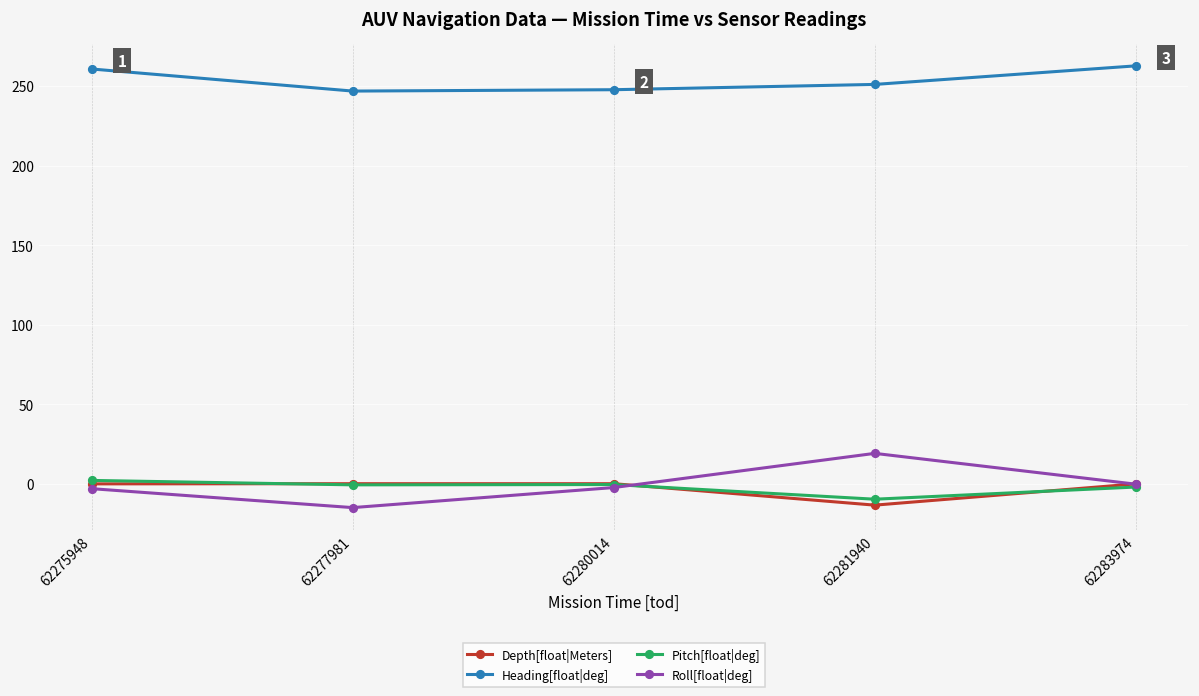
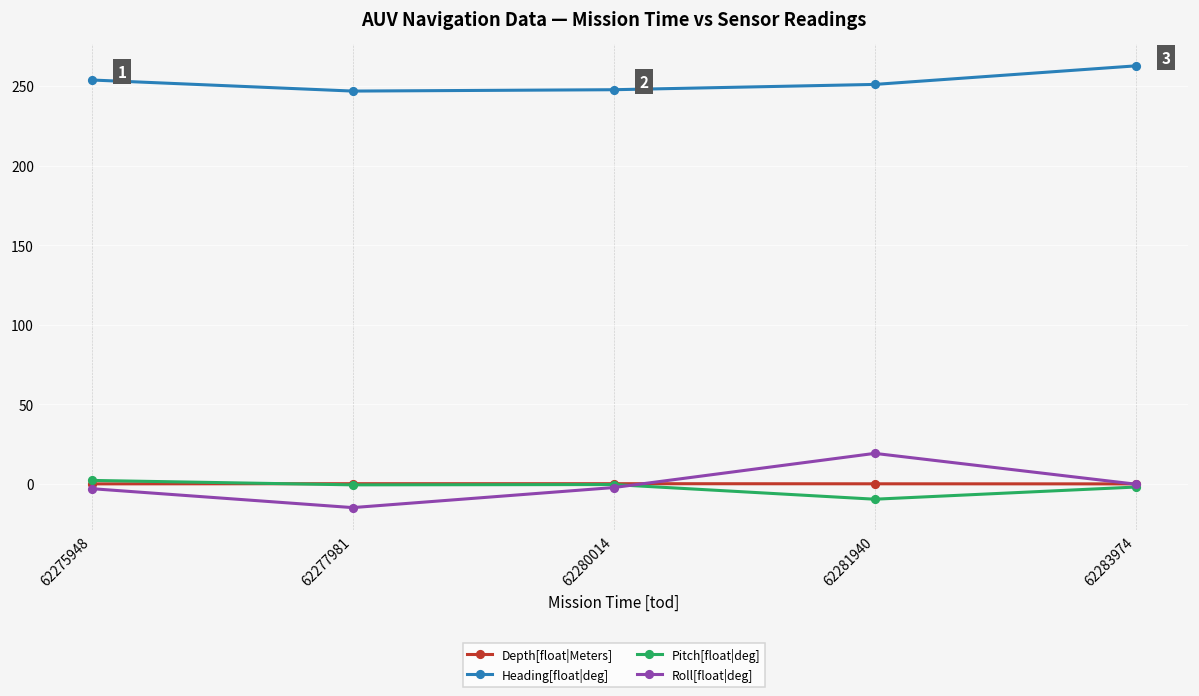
  {
    "Depth[float|Meters]": {
      "62275948": 0,
-     "62281940": -13
+     "62281940": 0
    },
    "Heading[float|deg]": {
-     "62275948": 261,
+     "62275948": 254,
      "62277981": 247,
      "62281940": 251
    },
    "Pitch[float|deg]": {
      "62275948": 2,
      "62281940": -10,
      "62283974": -2
    },
    "Roll[float|deg]": {
      "62275948": -3,
      "62277981": -15,
      "62280014": -2,
      "62281940": 19
    }
  }
